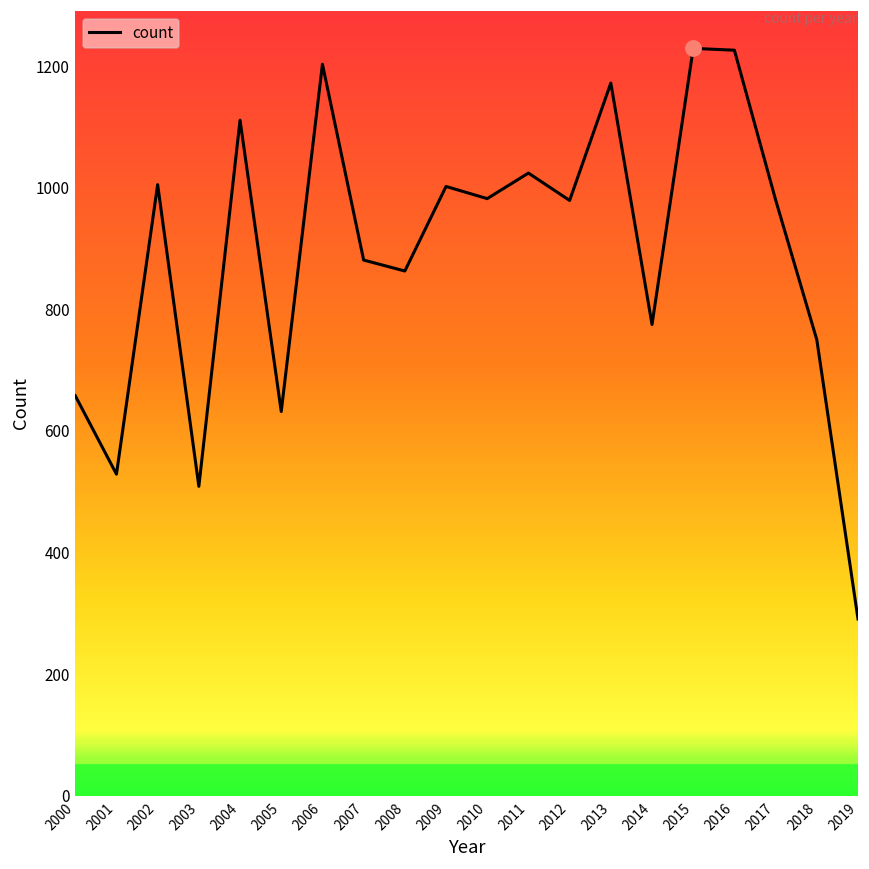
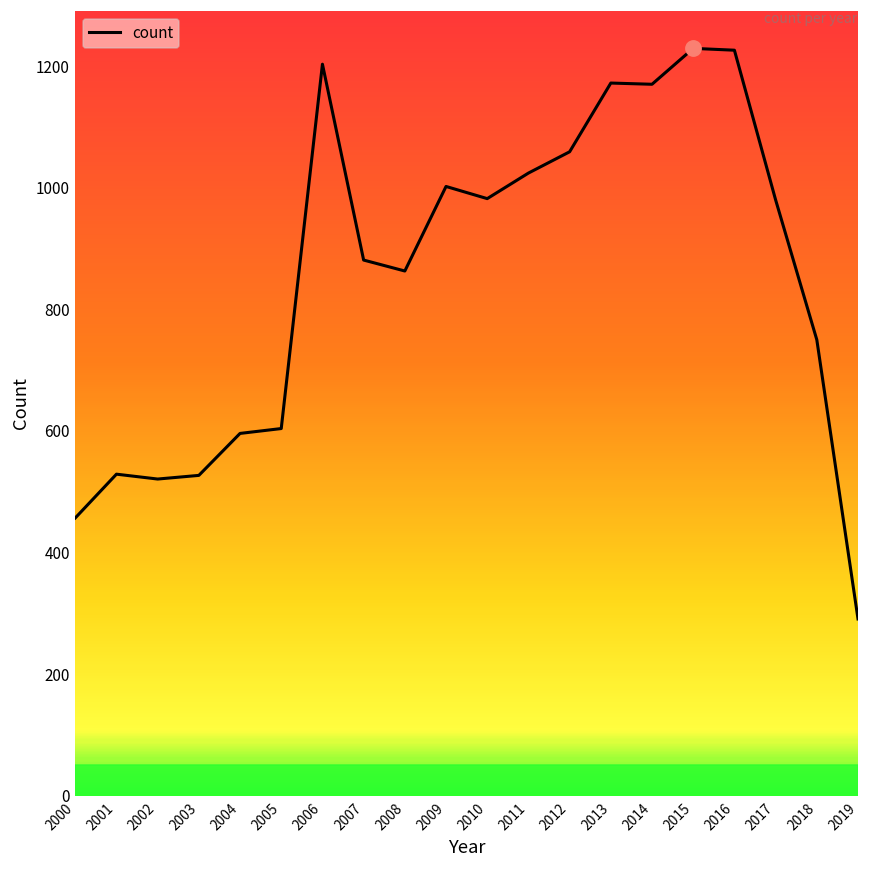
  {
    "count": {
-     "2000": 660,
+     "2000": 460,
      "2001": 530,
-     "2002": 1010,
-     "2003": 510,
-     "2004": 1110,
-     "2005": 630,
+     "2002": 520,
+     "2003": 530,
+     "2004": 600,
+     "2005": 600,
      "2006": 1200,
      "2007": 880,
      "2008": 860,
      "2009": 1000,
      "2010": 980,
      "2011": 1020,
-     "2012": 980,
+     "2012": 1060,
      "2013": 1170,
-     "2014": 780,
+     "2014": 1170,
      "2016": 1230,
      "2017": 980,
      "2018": 750,
      "2019": 290
    }
  }
